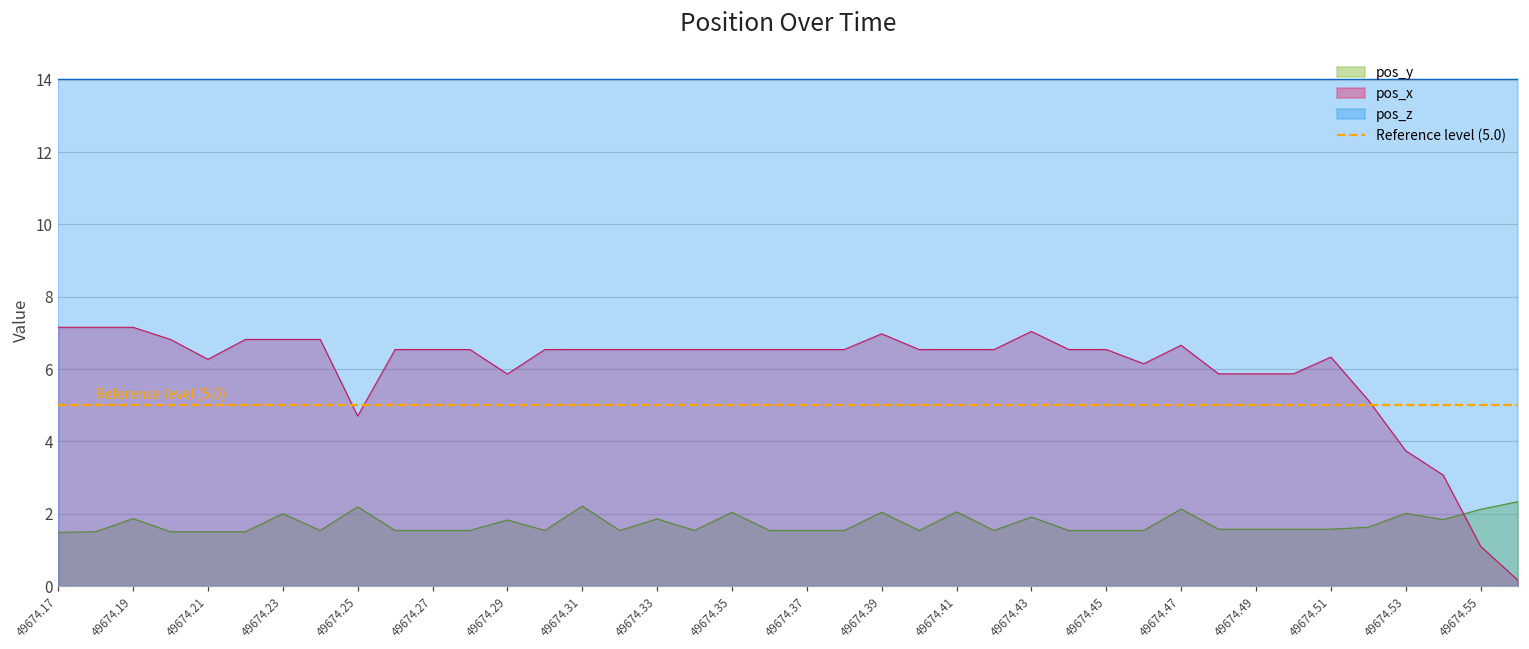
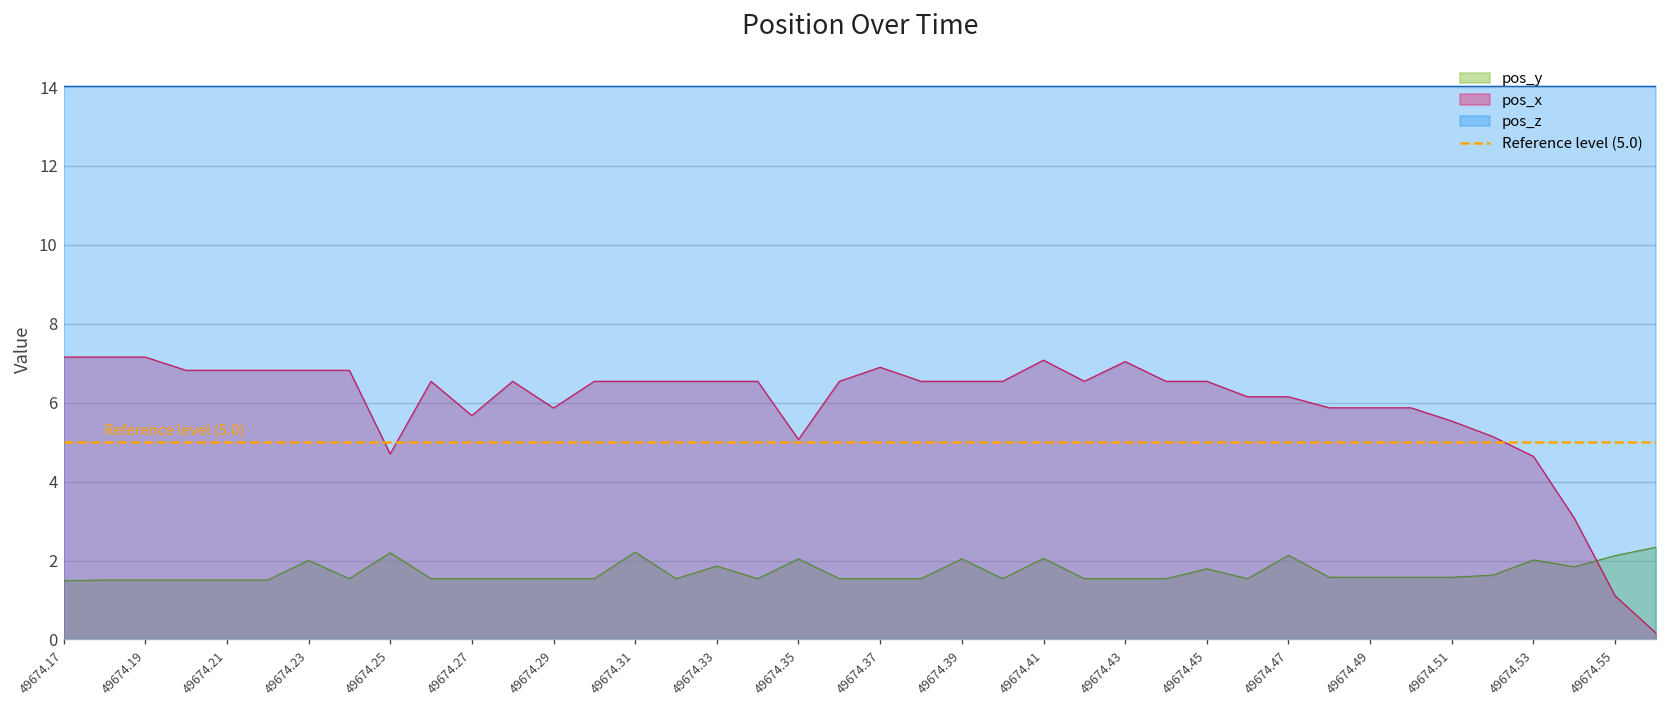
  {
    "pos_y": {
      "49674.17": 1.5,
-     "49674.19": 1.9,
+     "49674.19": 1.5,
      "49674.21": 1.5,
      "49674.23": 2.0,
      "49674.25": 2.2,
      "49674.27": 1.5,
-     "49674.29": 1.8,
+     "49674.29": 1.5,
      "49674.31": 2.2,
      "49674.33": 1.9,
      "49674.35": 2.0,
      "49674.37": 1.5,
      "49674.39": 2.0,
      "49674.41": 2.1,
-     "49674.43": 1.9,
-     "49674.45": 1.5,
+     "49674.43": 1.5,
+     "49674.45": 1.8,
      "49674.47": 2.1,
      "49674.49": 1.6,
      "49674.51": 1.6,
      "49674.53": 2.0,
      "49674.55": 2.1
    },
    "pos_x": {
      "49674.17": 7.2,
      "49674.19": 7.2,
-     "49674.21": 6.3,
+     "49674.21": 6.8,
      "49674.23": 6.8,
      "49674.25": 4.7,
-     "49674.27": 6.5,
+     "49674.27": 5.7,
      "49674.29": 5.9,
      "49674.31": 6.5,
      "49674.33": 6.5,
-     "49674.35": 6.5,
-     "49674.37": 6.5,
-     "49674.39": 7.0,
-     "49674.41": 6.5,
+     "49674.35": 5.1,
+     "49674.37": 6.9,
+     "49674.39": 6.5,
+     "49674.41": 7.1,
      "49674.43": 7.0,
      "49674.45": 6.5,
-     "49674.47": 6.7,
+     "49674.47": 6.2,
      "49674.49": 5.9,
-     "49674.51": 6.3,
-     "49674.53": 3.7,
+     "49674.51": 5.5,
+     "49674.53": 4.6,
      "49674.55": 1.1
    },
    "pos_z": {
      "49674.17": 14.0,
      "49674.19": 14.0,
      "49674.21": 14.0,
      "49674.23": 14.0,
      "49674.25": 14.0,
      "49674.27": 14.0,
      "49674.29": 14.0,
      "49674.31": 14.0,
      "49674.33": 14.0,
      "49674.35": 14.0,
      "49674.37": 14.0,
      "49674.39": 14.0,
      "49674.41": 14.0,
      "49674.43": 14.0,
      "49674.45": 14.0,
      "49674.47": 14.0,
      "49674.49": 14.0,
      "49674.51": 14.0,
      "49674.53": 14.0,
      "49674.55": 14.0
    }
  }
